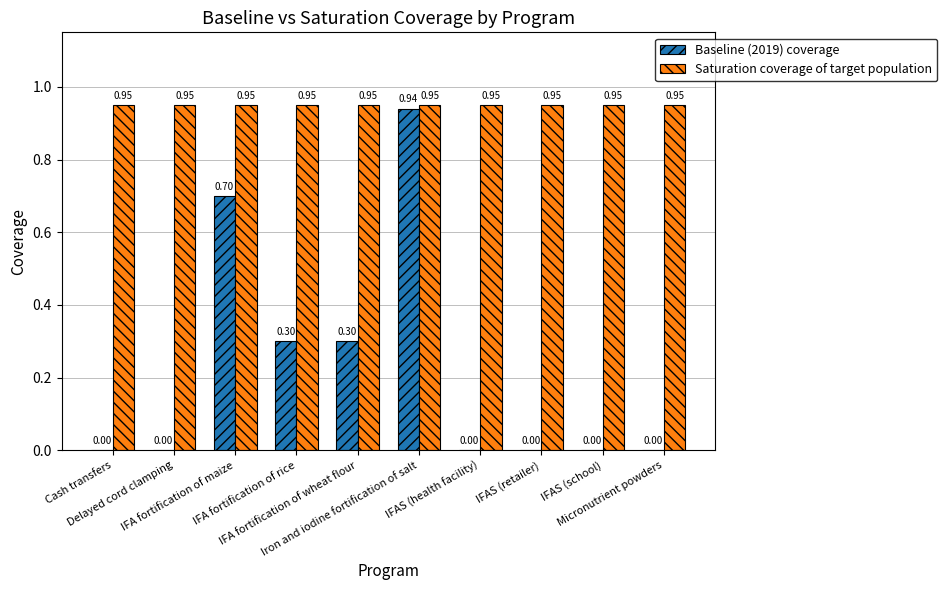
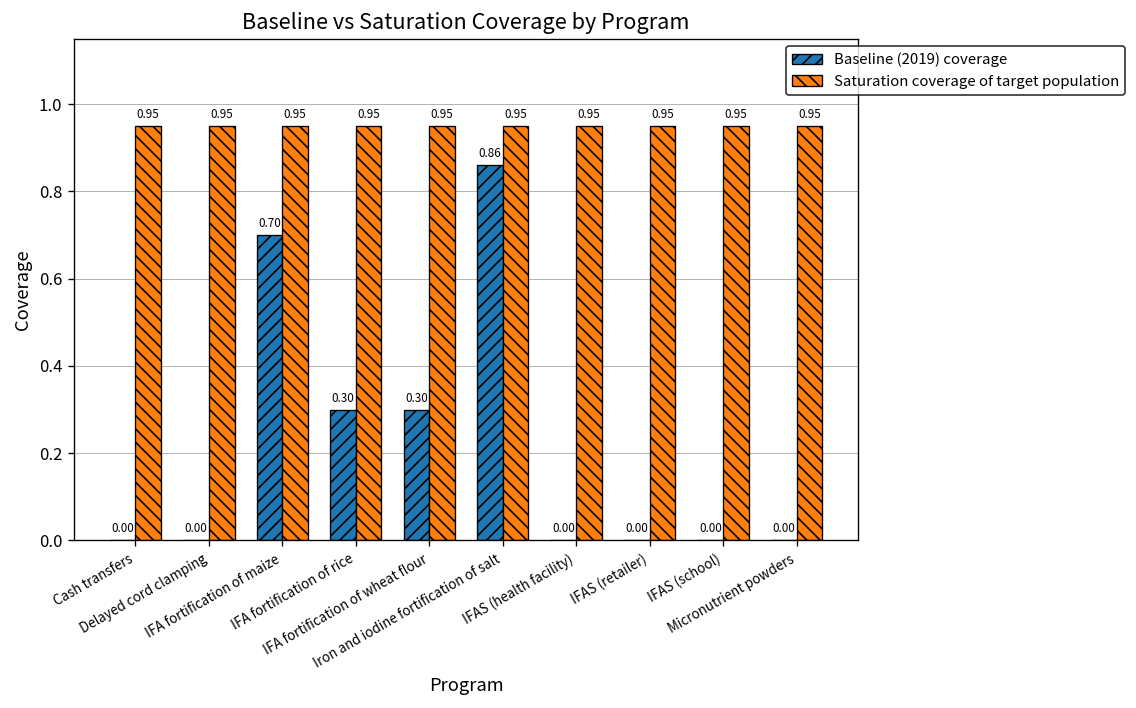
  {
    "Baseline (2019) coverage": {
      "Cash transfers": 0.00,
      "Delayed cord clamping": 0.00,
      "IFA fortification of maize": 0.70,
      "IFA fortification of rice": 0.30,
      "IFA fortification of wheat flour": 0.30,
-     "Iron and iodine fortification of salt": 0.94,
+     "Iron and iodine fortification of salt": 0.86,
      "IFAS (health facility)": 0.00,
      "IFAS (retailer)": 0.00,
      "IFAS (school)": 0.00,
      "Micronutrient powders": 0.00
    },
    "Saturation coverage of target population": {
      "Cash transfers": 0.95,
      "Delayed cord clamping": 0.95,
      "IFA fortification of maize": 0.95,
      "IFA fortification of rice": 0.95,
      "IFA fortification of wheat flour": 0.95,
      "Iron and iodine fortification of salt": 0.95,
      "IFAS (health facility)": 0.95,
      "IFAS (retailer)": 0.95,
      "IFAS (school)": 0.95,
      "Micronutrient powders": 0.95
    }
  }
